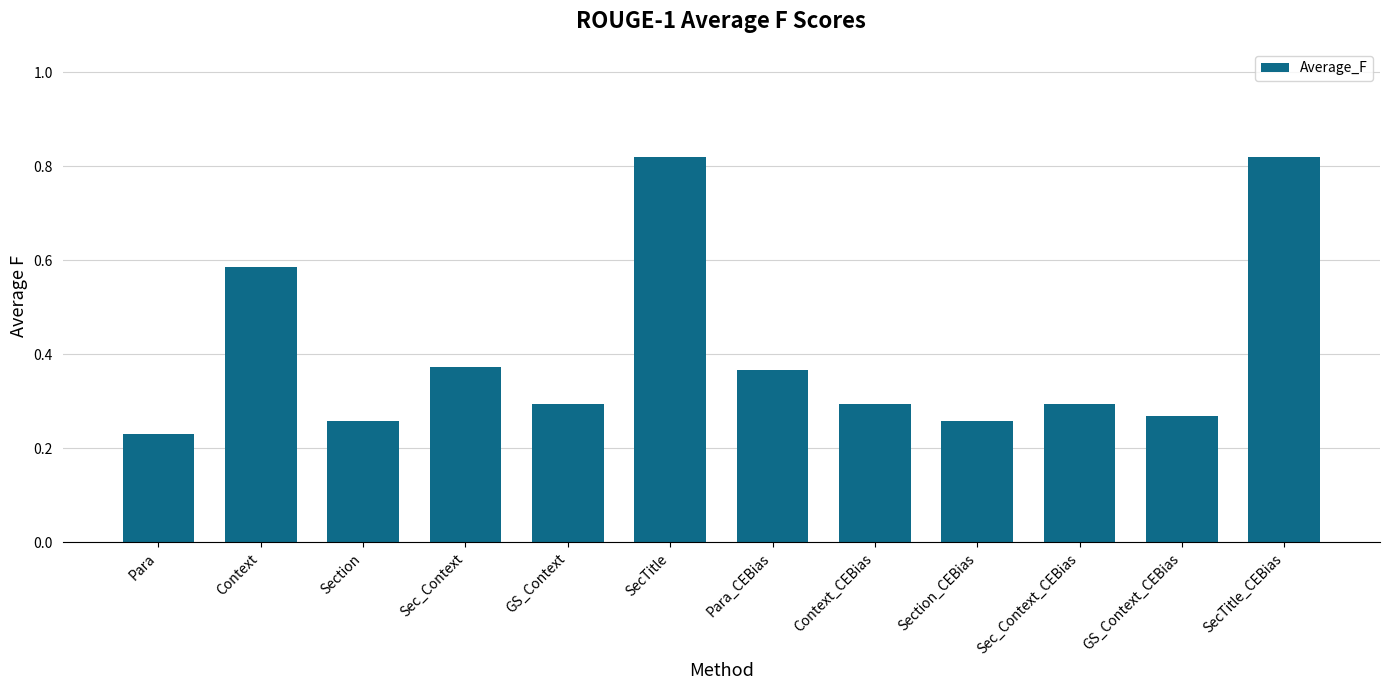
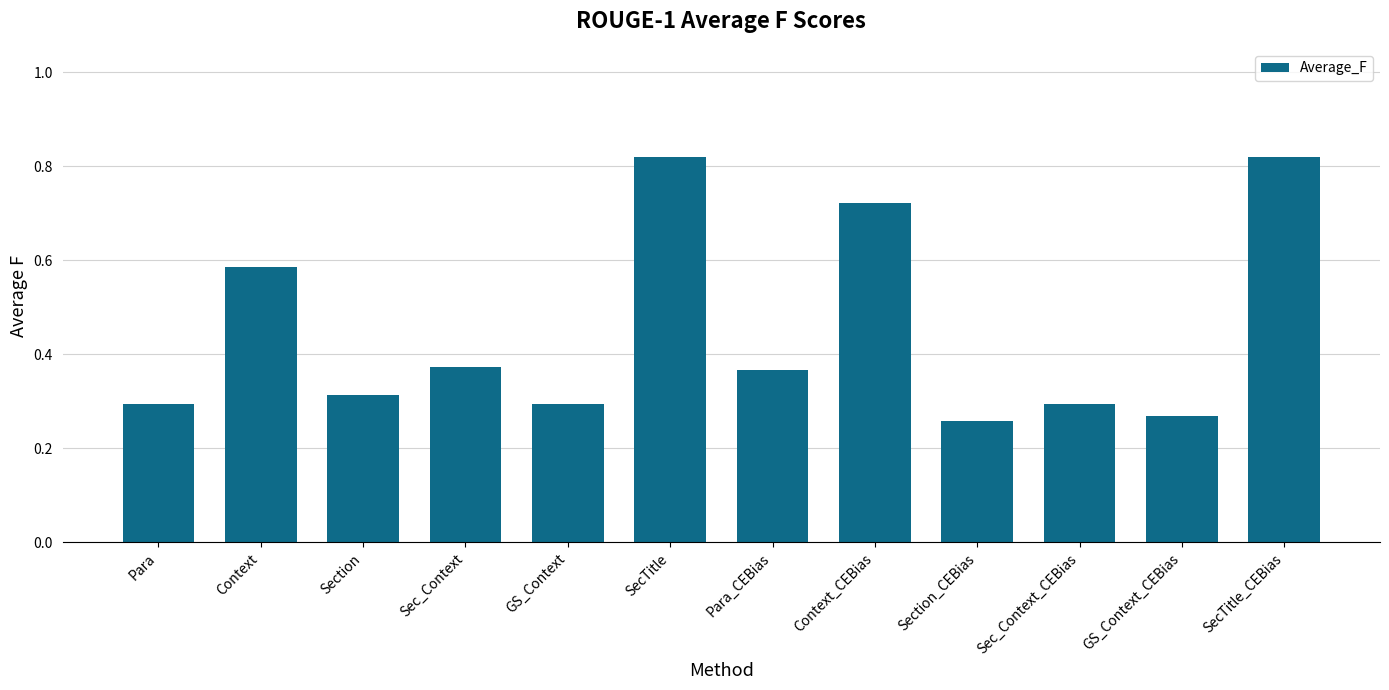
  {
-   "Para": 0.23,
+   "Para": 0.29,
    "Context": 0.59,
-   "Section": 0.26,
+   "Section": 0.31,
    "Sec_Context": 0.37,
    "GS_Context": 0.29,
    "SecTitle": 0.82,
    "Para_CEBias": 0.37,
-   "Context_CEBias": 0.29,
+   "Context_CEBias": 0.72,
    "Section_CEBias": 0.26,
    "Sec_Context_CEBias": 0.29,
    "GS_Context_CEBias": 0.27,
    "SecTitle_CEBias": 0.82
  }
